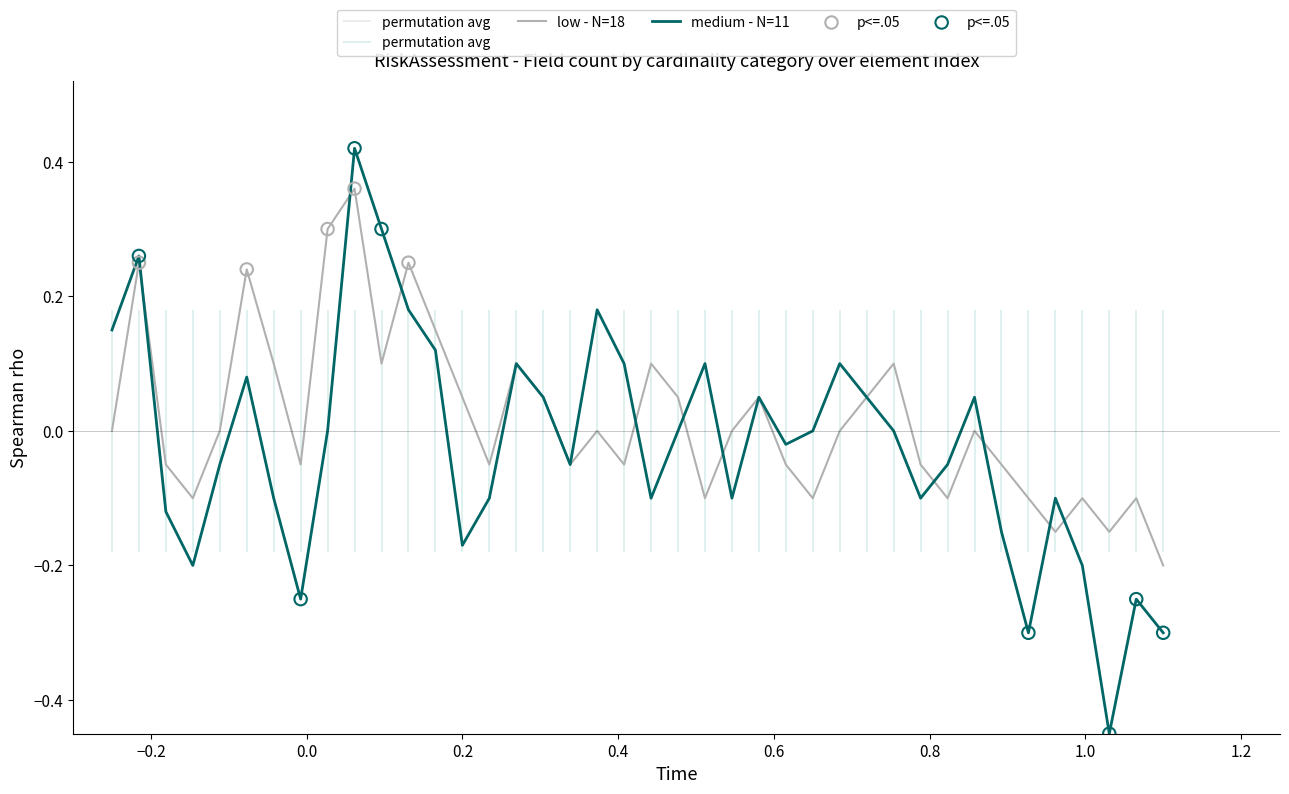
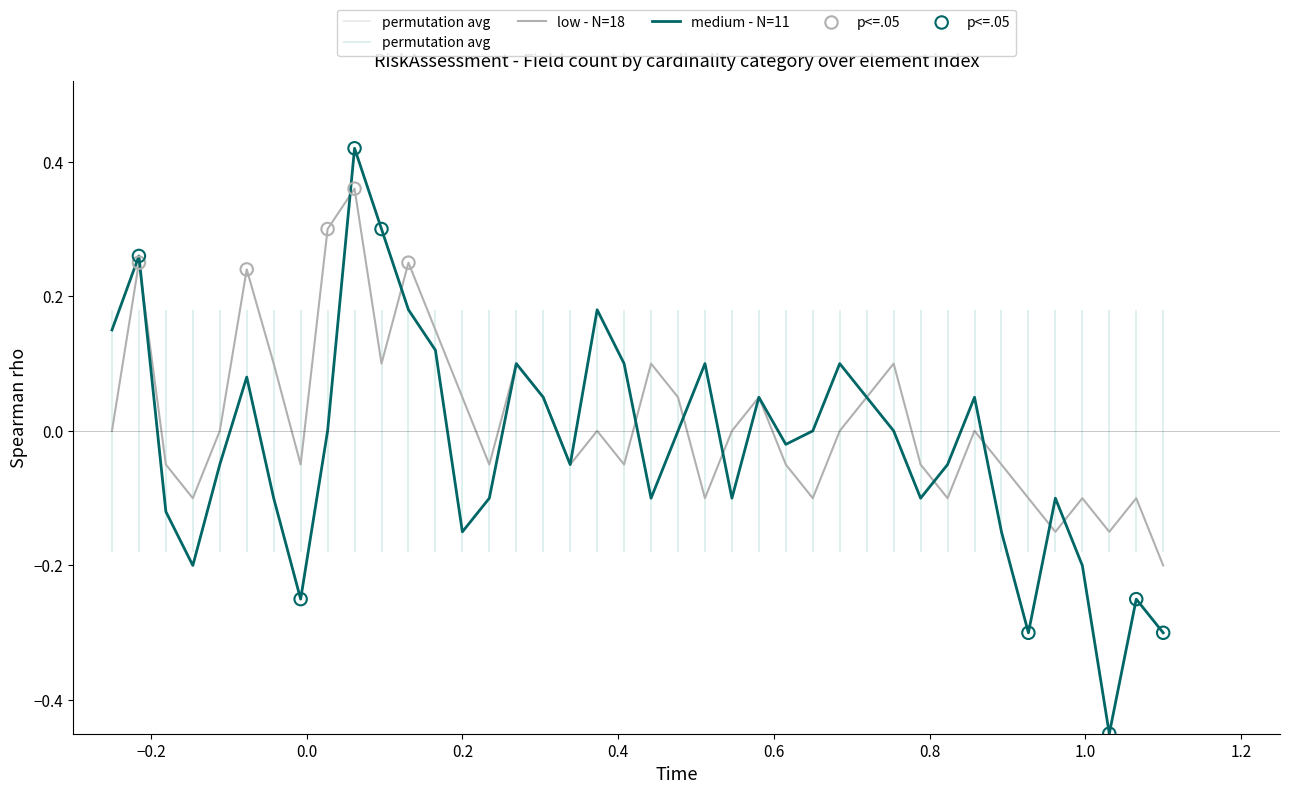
  {
    "low - N=18": {
      "0.2": 0.05
    },
    "medium - N=11": {
-     "0.2": -0.17
+     "0.2": -0.15
    }
  }
